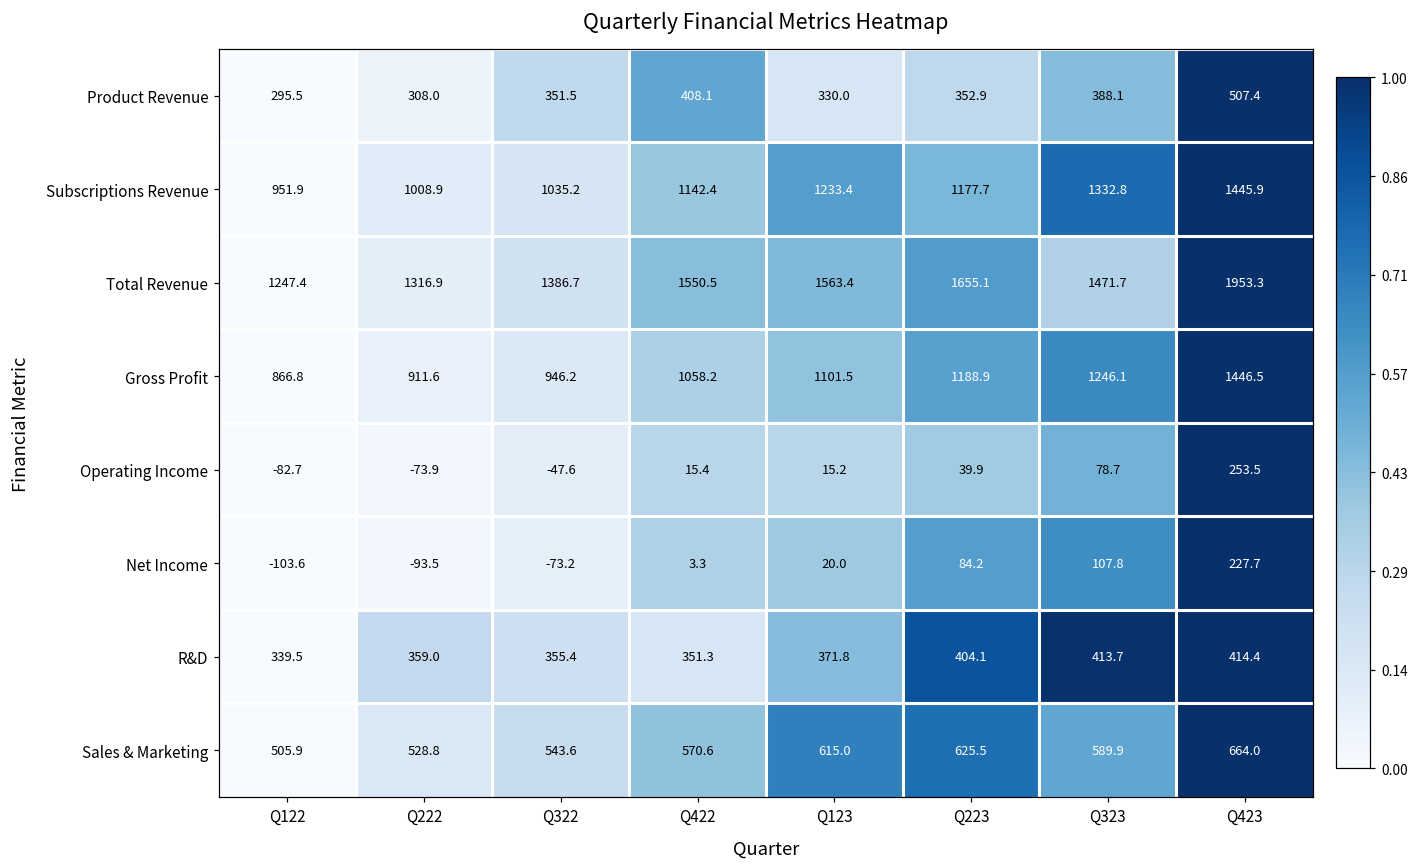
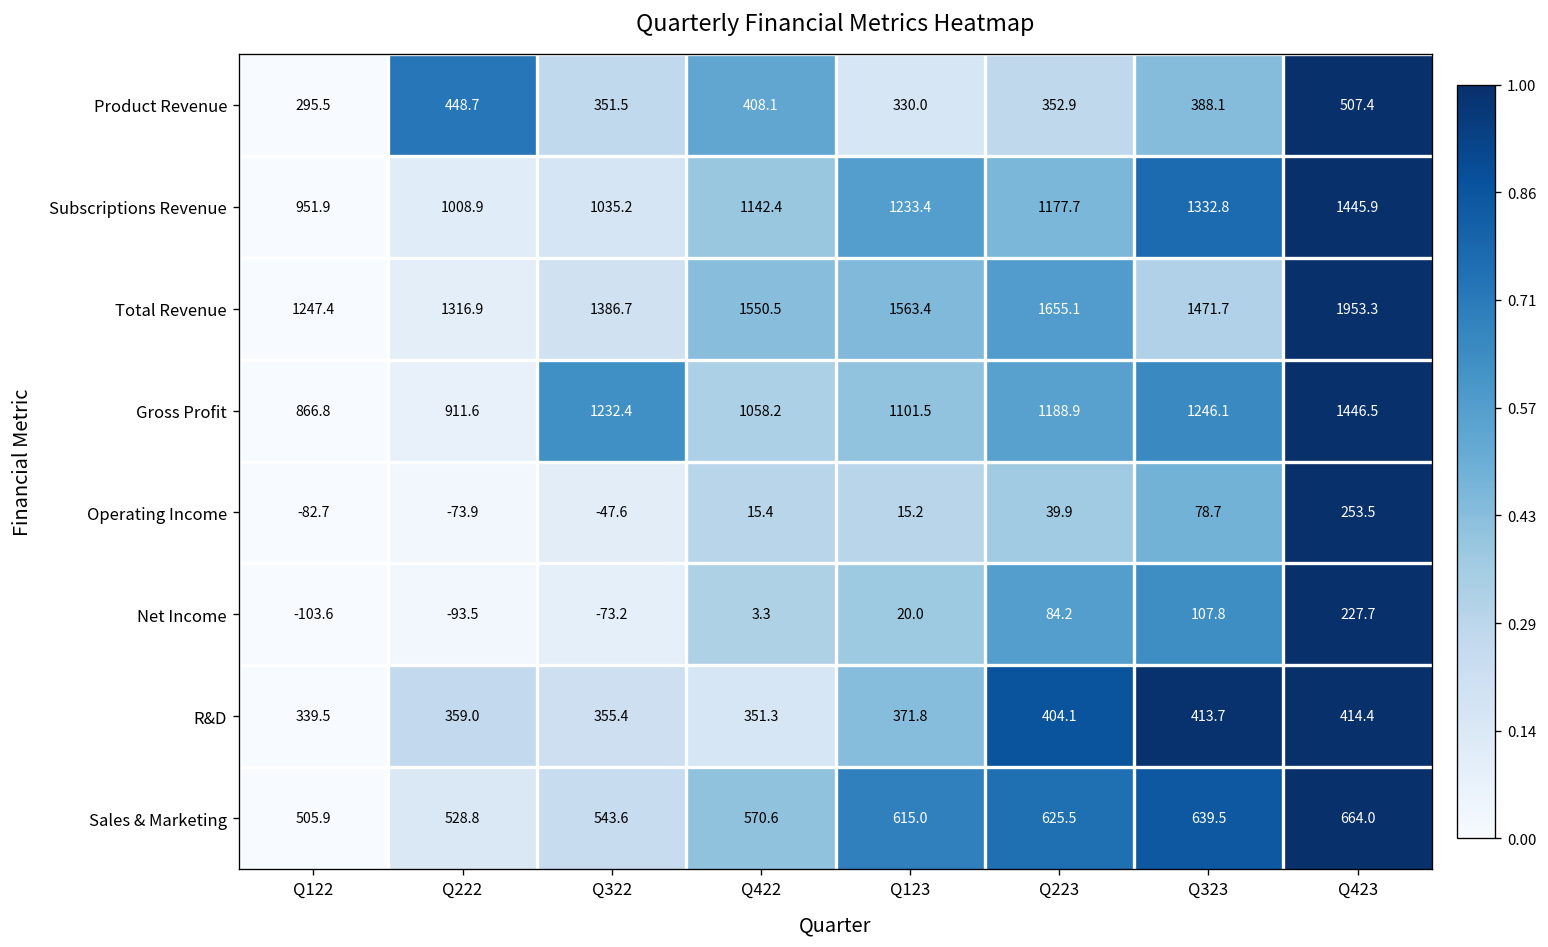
  {
    "Product Revenue": {
      "Q122": 295.5,
-     "Q222": 308.0,
+     "Q222": 448.7,
      "Q322": 351.5,
      "Q422": 408.1,
      "Q123": 330.0,
      "Q223": 352.9,
      "Q323": 388.1,
      "Q423": 507.4
    },
    "Subscriptions Revenue": {
      "Q122": 951.9,
      "Q222": 1008.9,
      "Q322": 1035.2,
      "Q422": 1142.4,
      "Q123": 1233.4,
      "Q223": 1177.7,
      "Q323": 1332.8,
      "Q423": 1445.9
    },
    "Total Revenue": {
      "Q122": 1247.4,
      "Q222": 1316.9,
      "Q322": 1386.7,
      "Q422": 1550.5,
      "Q123": 1563.4,
      "Q223": 1655.1,
      "Q323": 1471.7,
      "Q423": 1953.3
    },
    "Gross Profit": {
      "Q122": 866.8,
      "Q222": 911.6,
-     "Q322": 946.2,
+     "Q322": 1232.4,
      "Q422": 1058.2,
      "Q123": 1101.5,
      "Q223": 1188.9,
      "Q323": 1246.1,
      "Q423": 1446.5
    },
    "Operating Income": {
      "Q122": -82.7,
      "Q222": -73.9,
      "Q322": -47.6,
      "Q422": 15.4,
      "Q123": 15.2,
      "Q223": 39.9,
      "Q323": 78.7,
      "Q423": 253.5
    },
    "Net Income": {
      "Q122": -103.6,
      "Q222": -93.5,
      "Q322": -73.2,
      "Q422": 3.3,
      "Q123": 20.0,
      "Q223": 84.2,
      "Q323": 107.8,
      "Q423": 227.7
    },
    "R&D": {
      "Q122": 339.5,
      "Q222": 359.0,
      "Q322": 355.4,
      "Q422": 351.3,
      "Q123": 371.8,
      "Q223": 404.1,
      "Q323": 413.7,
      "Q423": 414.4
    },
    "Sales & Marketing": {
      "Q122": 505.9,
      "Q222": 528.8,
      "Q322": 543.6,
      "Q422": 570.6,
      "Q123": 615.0,
      "Q223": 625.5,
-     "Q323": 589.9,
+     "Q323": 639.5,
      "Q423": 664.0
    }
  }
